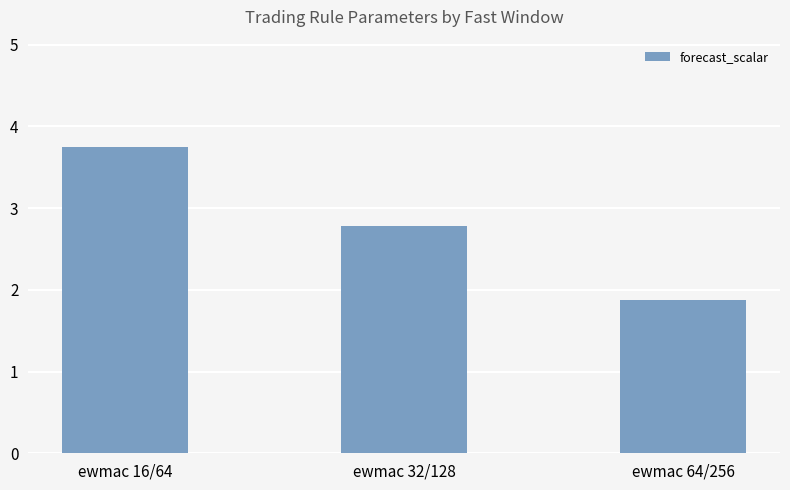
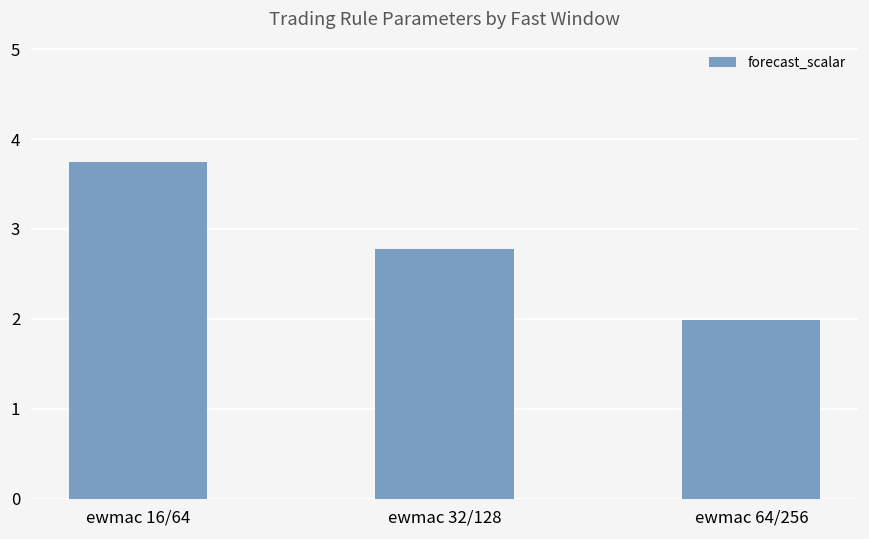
  {
    "ewmac 16/64": 3.8,
    "ewmac 32/128": 2.8,
-   "ewmac 64/256": 1.9
+   "ewmac 64/256": 2.0
  }
